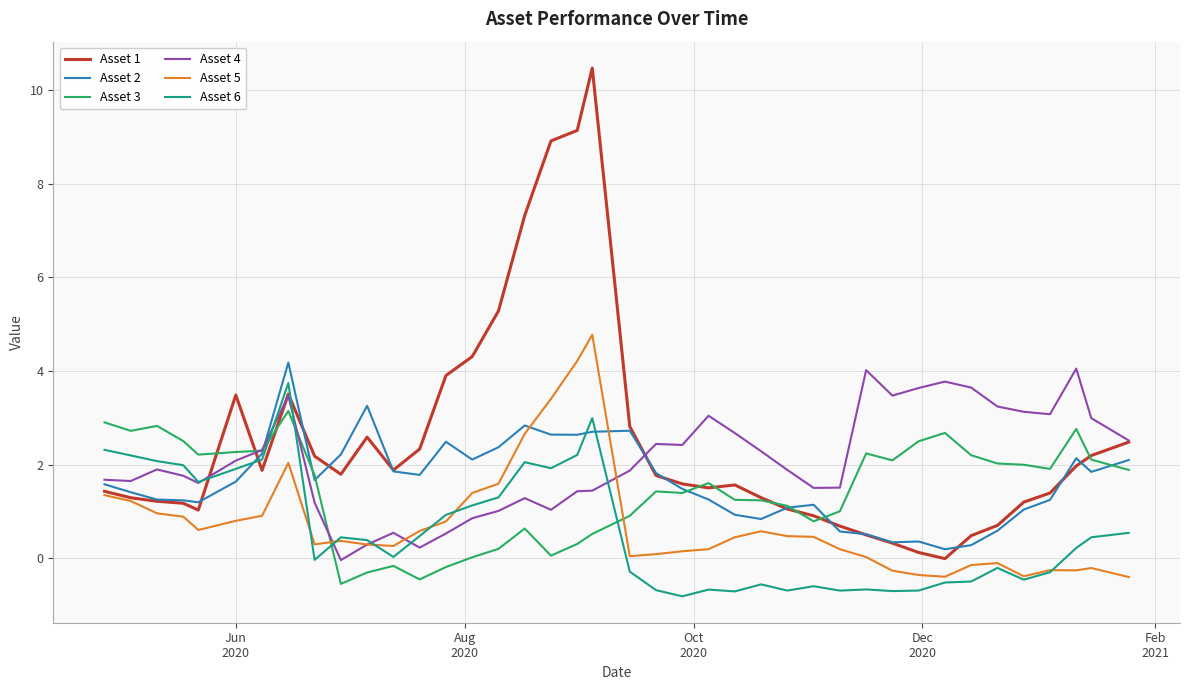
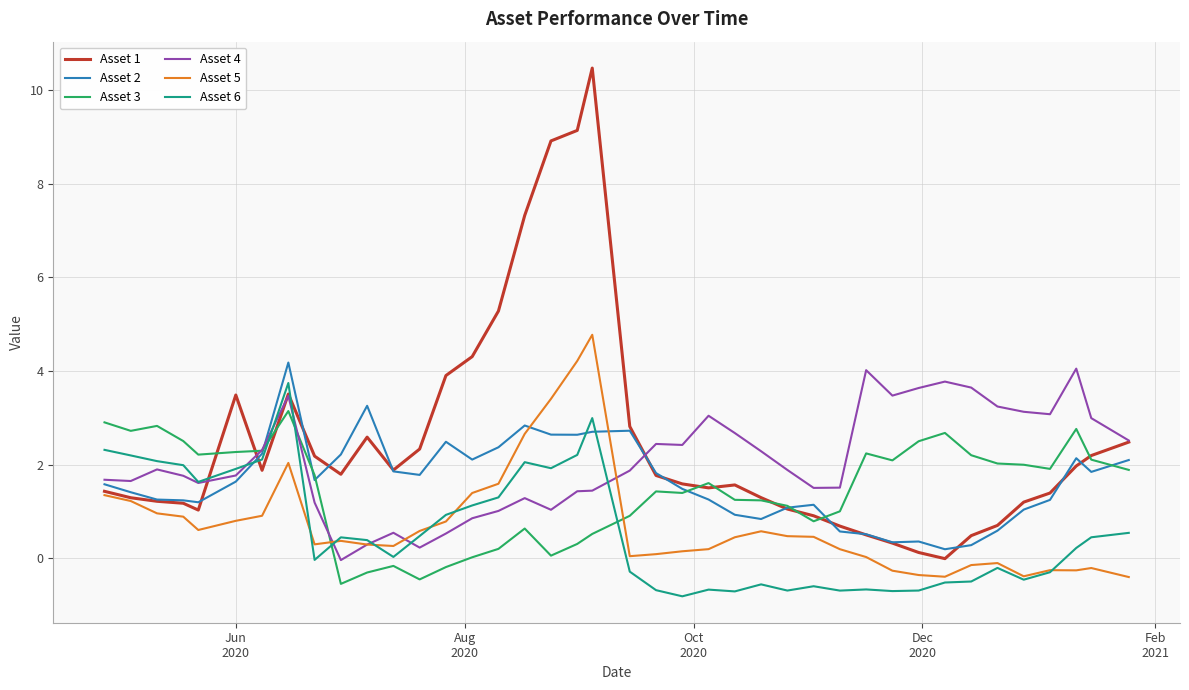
  {
    "Asset 1": {
      "Jun 2020": 3.5
    },
    "Asset 2": {
      "Jun 2020": 1.6
    },
    "Asset 4": {
-     "Jun 2020": 2.1
+     "Jun 2020": 1.8
    },
    "Asset 5": {
      "Jun 2020": 0.8
    }
  }
